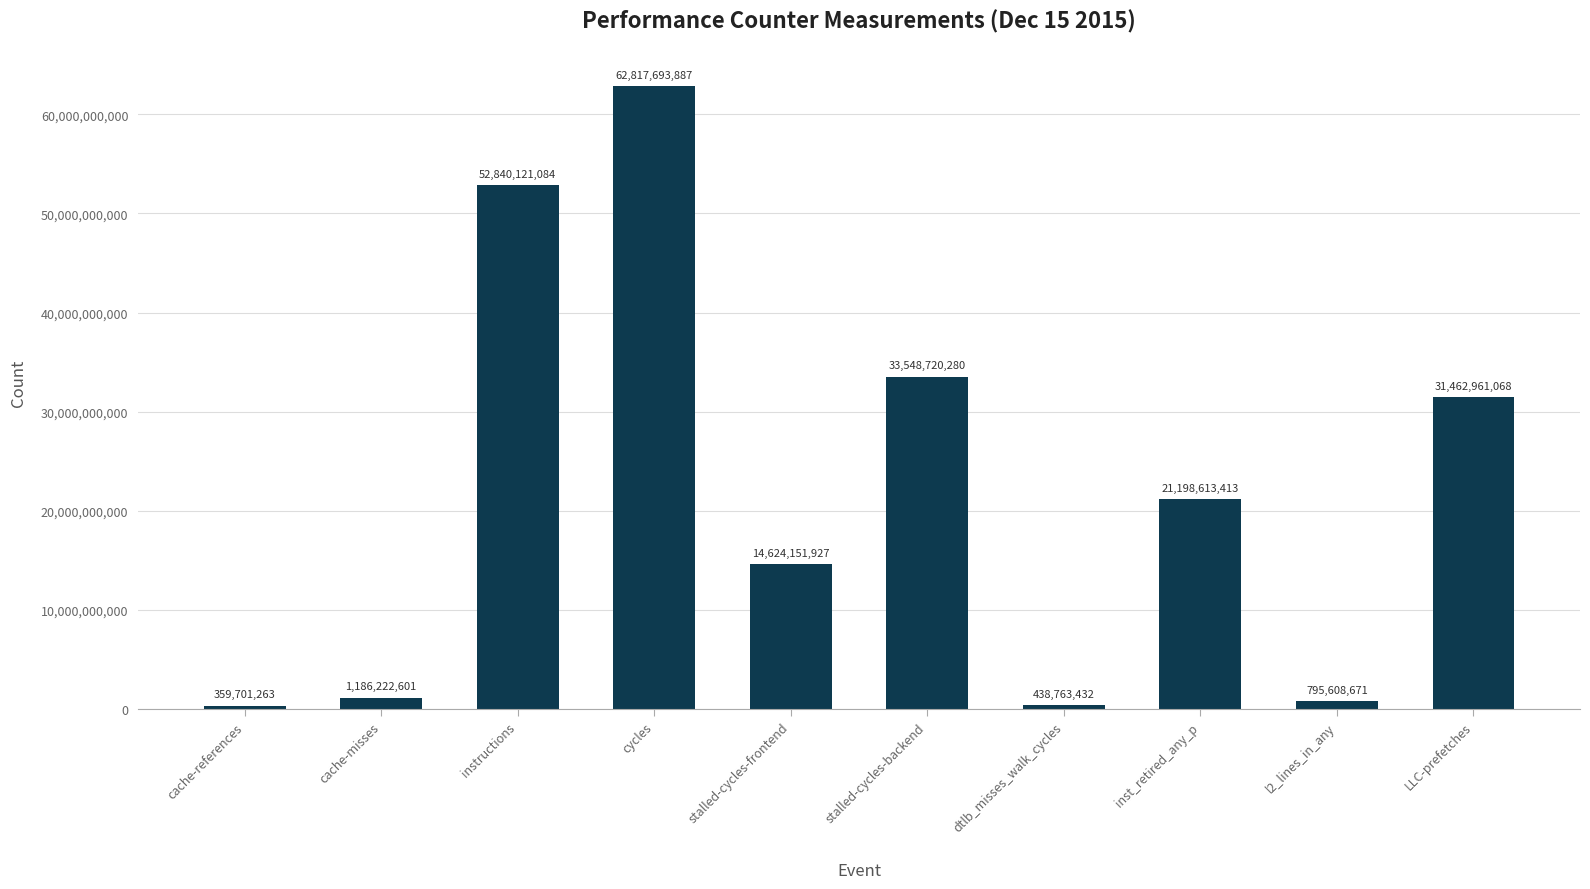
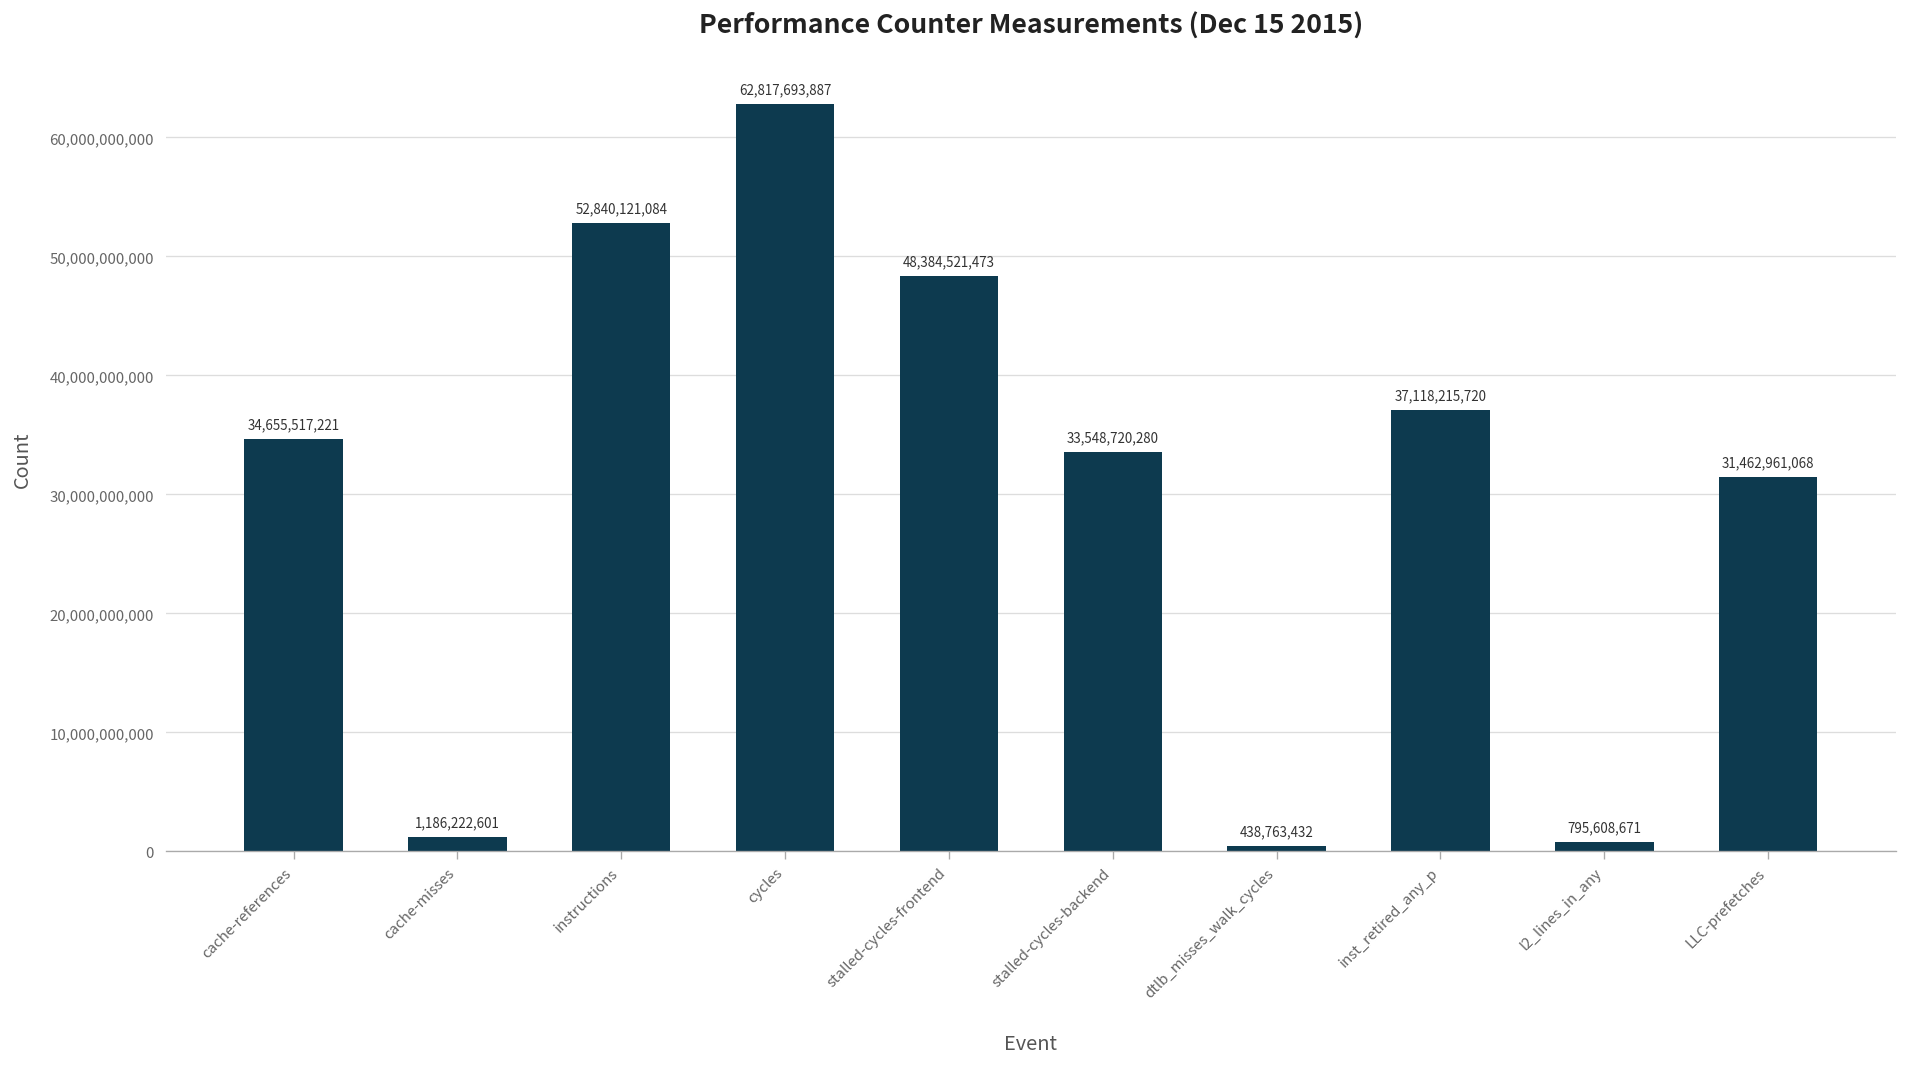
  {
-   "cache-references": "359,701,263",
+   "cache-references": "34,655,517,221",
    "cache-misses": "1,186,222,601",
    "instructions": "52,840,121,084",
    "cycles": "62,817,693,887",
-   "stalled-cycles-frontend": "14,624,151,927",
+   "stalled-cycles-frontend": "48,384,521,473",
    "stalled-cycles-backend": "33,548,720,280",
    "dtlb_misses_walk_cycles": "438,763,432",
-   "inst_retired_any_p": "21,198,613,413",
+   "inst_retired_any_p": "37,118,215,720",
    "l2_lines_in_any": "795,608,671",
    "LLC-prefetches": "31,462,961,068"
  }
